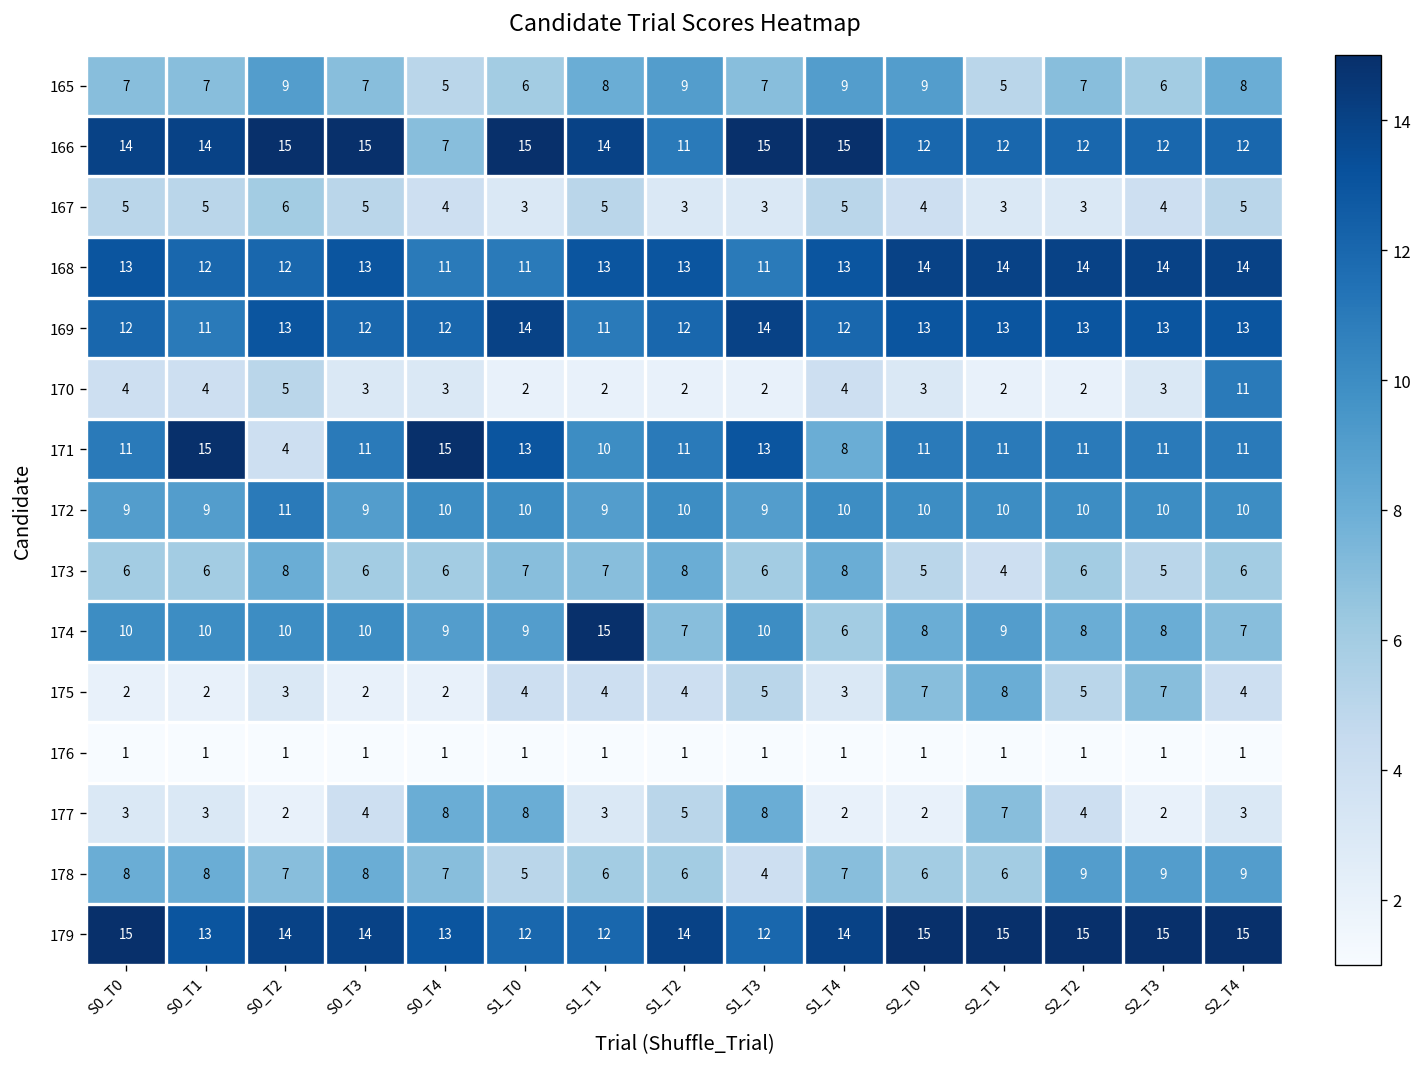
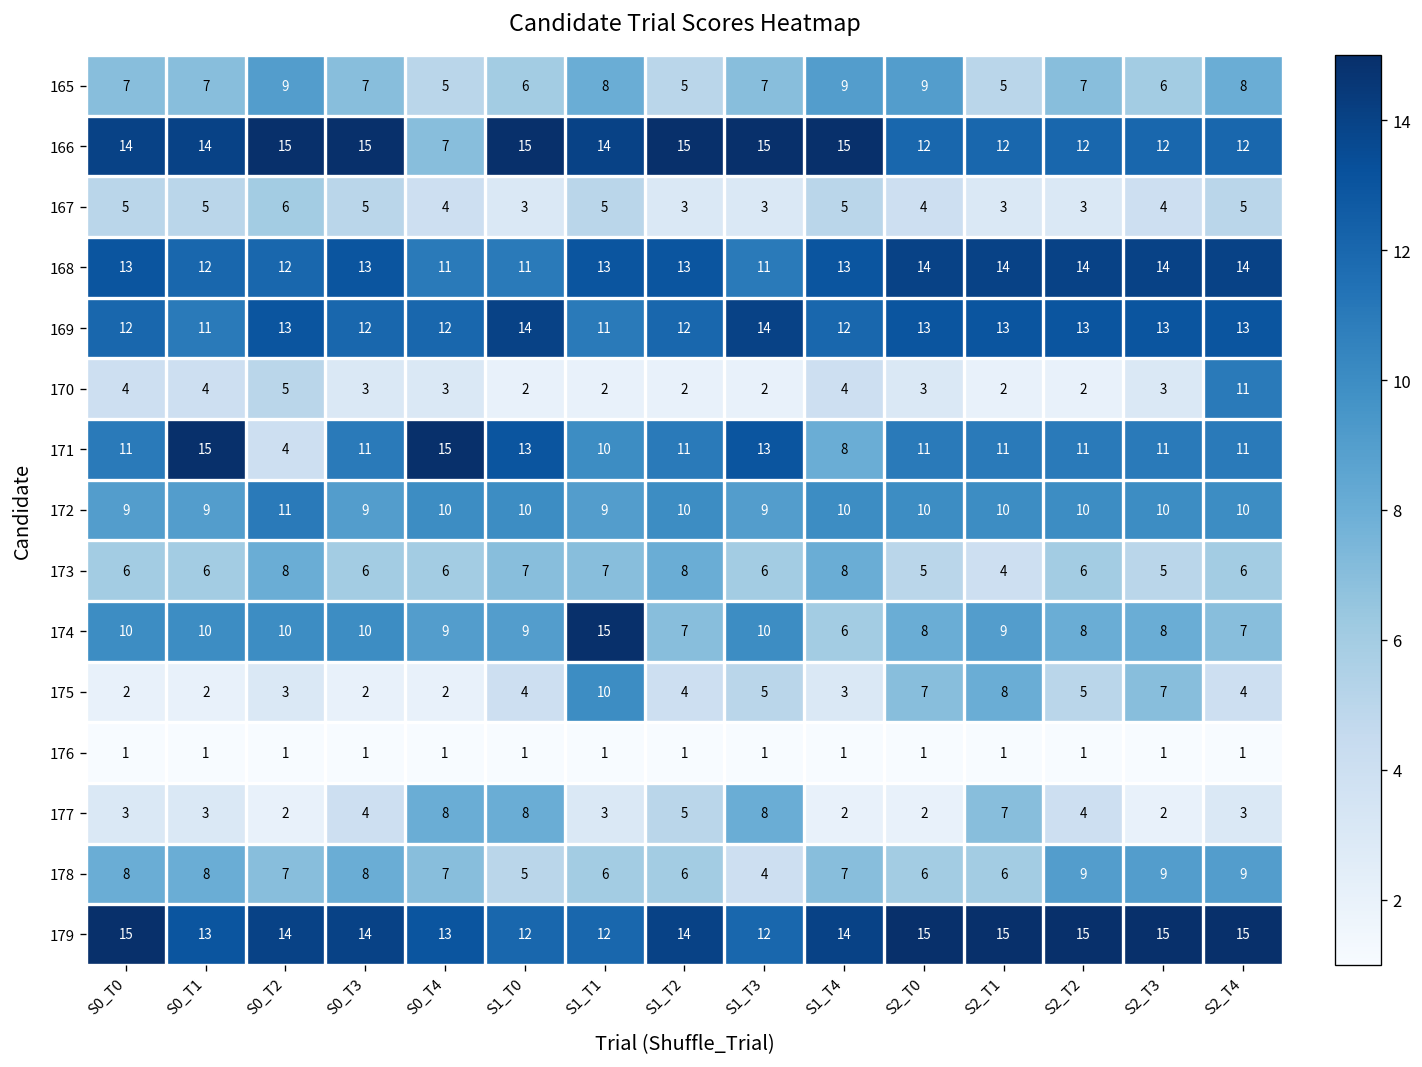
  {
    "165": {
      "S0_T0": 7,
      "S0_T1": 7,
      "S0_T2": 9,
      "S0_T3": 7,
      "S0_T4": 5,
      "S1_T0": 6,
      "S1_T1": 8,
-     "S1_T2": 9,
+     "S1_T2": 5,
      "S1_T3": 7,
      "S1_T4": 9,
      "S2_T0": 9,
      "S2_T1": 5,
      "S2_T2": 7,
      "S2_T3": 6,
      "S2_T4": 8
    },
    "166": {
      "S0_T0": 14,
      "S0_T1": 14,
      "S0_T2": 15,
      "S0_T3": 15,
      "S0_T4": 7,
      "S1_T0": 15,
      "S1_T1": 14,
-     "S1_T2": 11,
+     "S1_T2": 15,
      "S1_T3": 15,
      "S1_T4": 15,
      "S2_T0": 12,
      "S2_T1": 12,
      "S2_T2": 12,
      "S2_T3": 12,
      "S2_T4": 12
    },
    "175": {
      "S0_T0": 2,
      "S0_T1": 2,
      "S0_T2": 3,
      "S0_T3": 2,
      "S0_T4": 2,
      "S1_T0": 4,
-     "S1_T1": 4,
+     "S1_T1": 10,
      "S1_T2": 4,
      "S1_T3": 5,
      "S1_T4": 3,
      "S2_T0": 7,
      "S2_T1": 8,
      "S2_T2": 5,
      "S2_T3": 7,
      "S2_T4": 4
    }
  }
